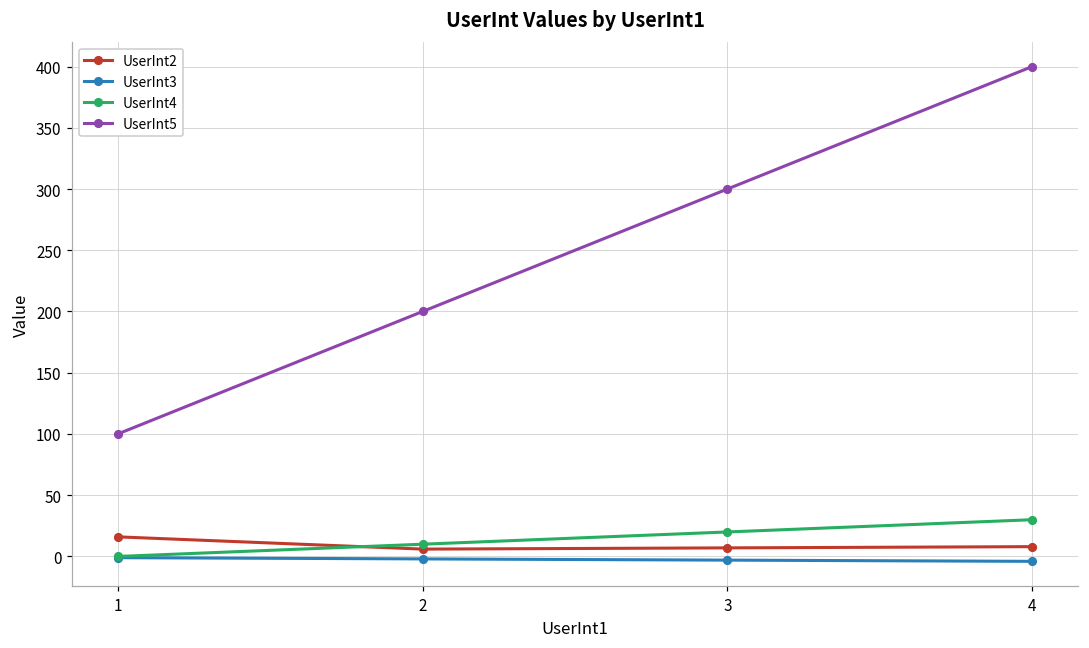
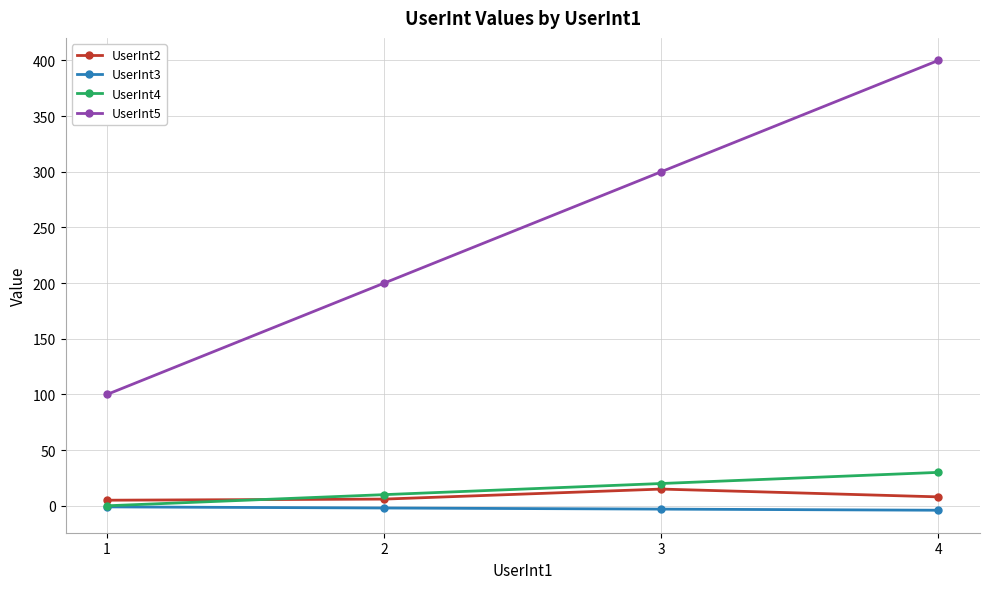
  {
    "UserInt2": {
-     "1": 16,
+     "1": 5,
      "2": 6,
-     "3": 7,
+     "3": 15,
      "4": 8
    },
    "UserInt3": {
      "2": -2,
      "3": -3,
      "4": -4
    },
    "UserInt4": {
      "2": 10,
      "3": 20,
      "4": 30
    },
    "UserInt5": {
      "1": 100,
      "2": 200,
      "3": 300,
      "4": 400
    }
  }
